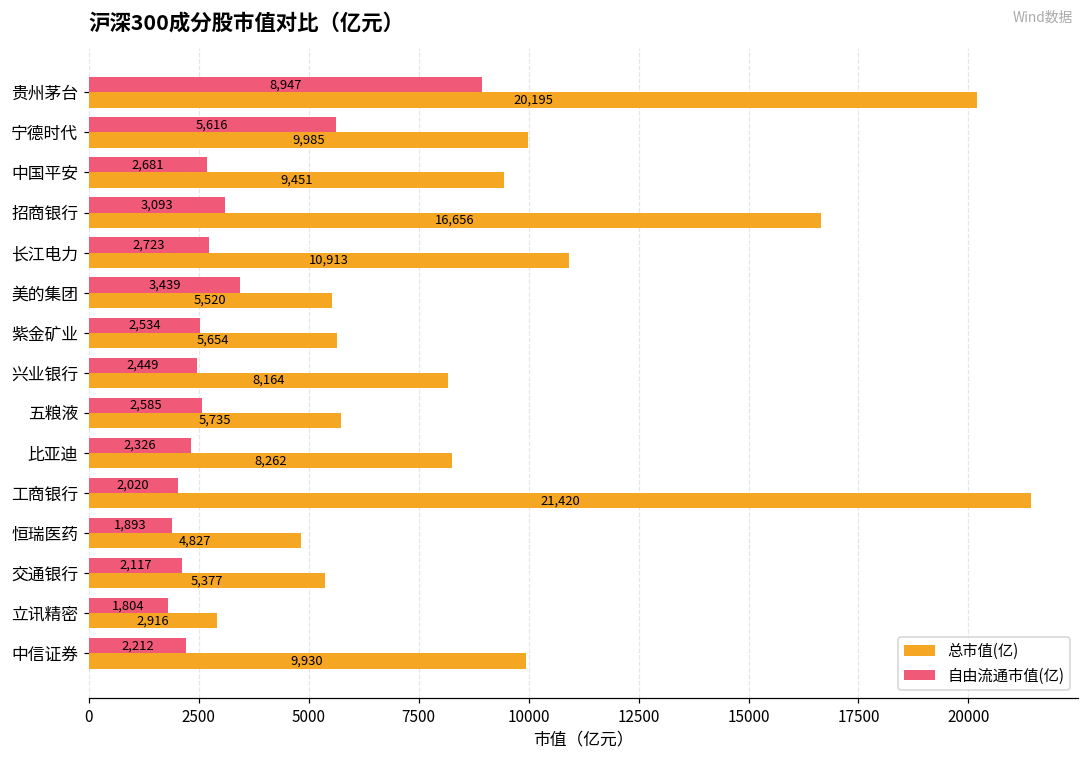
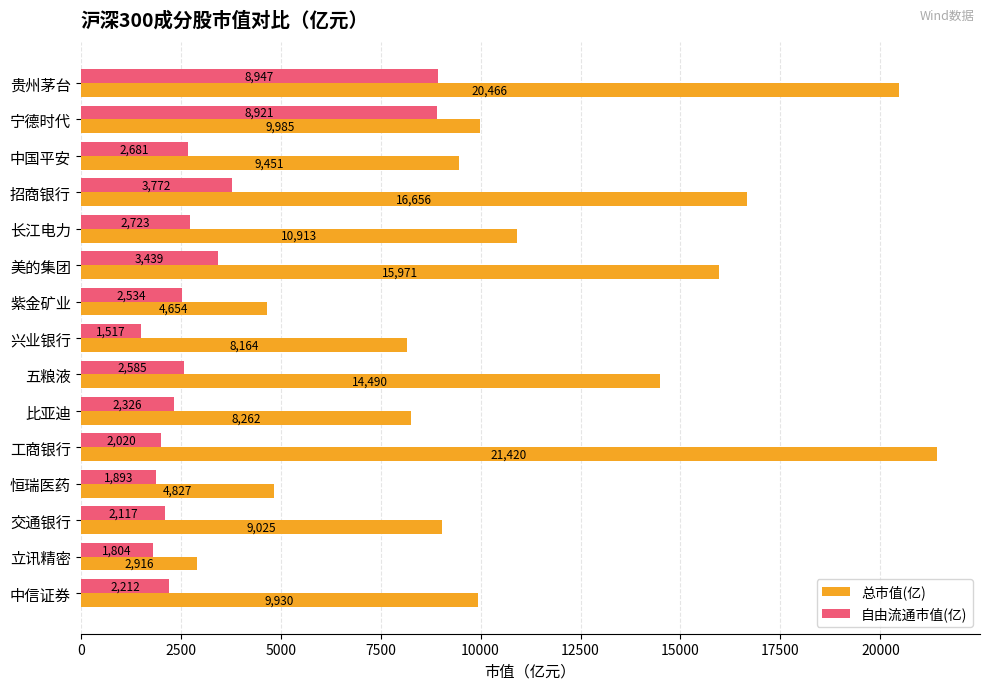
  {
    "总市值(亿)": {
-     "贵州茅台": "20,195",
+     "贵州茅台": "20,466",
      "宁德时代": "9,985",
      "中国平安": "9,451",
      "招商银行": "16,656",
      "长江电力": "10,913",
-     "美的集团": "5,520",
-     "紫金矿业": "5,654",
+     "美的集团": "15,971",
+     "紫金矿业": "4,654",
      "兴业银行": "8,164",
-     "五粮液": "5,735",
+     "五粮液": "14,490",
      "比亚迪": "8,262",
      "工商银行": "21,420",
      "恒瑞医药": "4,827",
-     "交通银行": "5,377",
+     "交通银行": "9,025",
      "立讯精密": "2,916",
      "中信证券": "9,930"
    },
    "自由流通市值(亿)": {
      "贵州茅台": "8,947",
-     "宁德时代": "5,616",
+     "宁德时代": "8,921",
      "中国平安": "2,681",
-     "招商银行": "3,093",
+     "招商银行": "3,772",
      "长江电力": "2,723",
      "美的集团": "3,439",
      "紫金矿业": "2,534",
-     "兴业银行": "2,449",
+     "兴业银行": "1,517",
      "五粮液": "2,585",
      "比亚迪": "2,326",
      "工商银行": "2,020",
      "恒瑞医药": "1,893",
      "交通银行": "2,117",
      "立讯精密": "1,804",
      "中信证券": "2,212"
    }
  }
